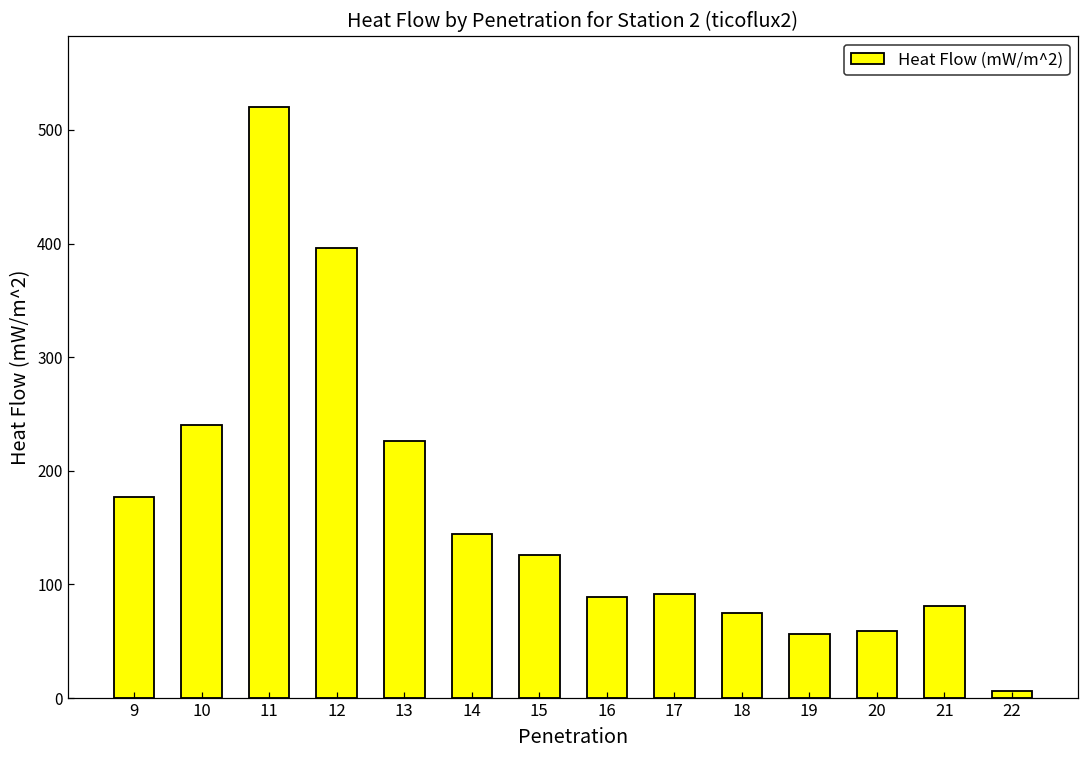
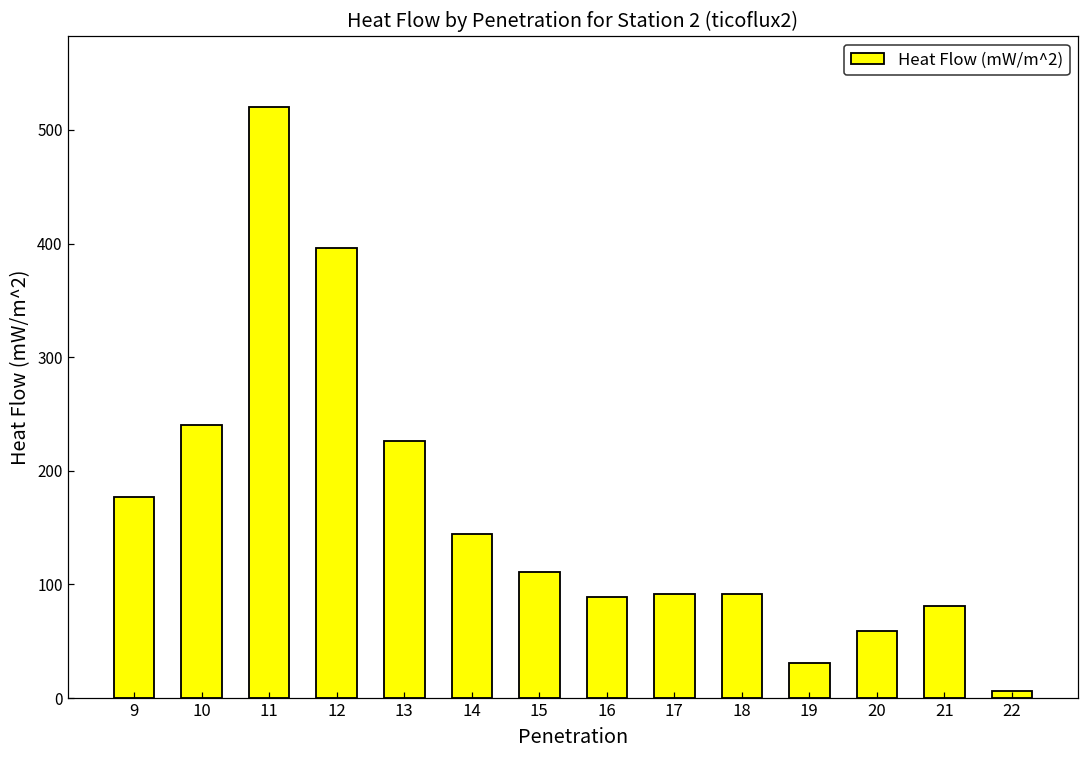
  {
    "9": 177,
    "10": 240,
    "11": 520,
    "12": 396,
    "13": 226,
    "14": 144,
-   "15": 126,
+   "15": 111,
    "16": 89,
    "17": 92,
-   "18": 75,
-   "19": 56,
+   "18": 92,
+   "19": 31,
    "20": 59,
    "21": 81,
    "22": 6
  }
